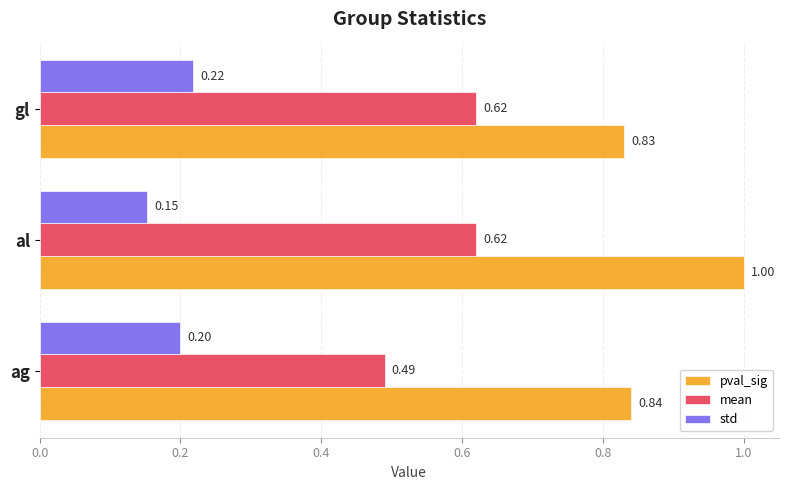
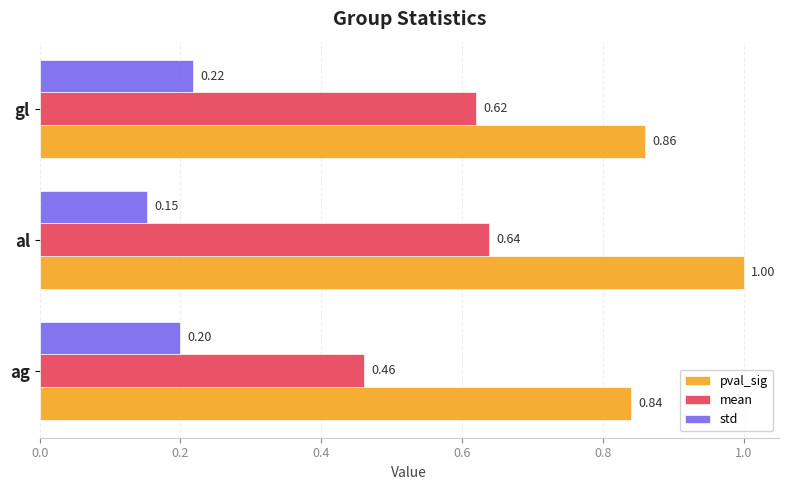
  {
    "pval_sig": {
-     "gl": 0.83,
+     "gl": 0.86,
      "al": 1.00,
      "ag": 0.84
    },
    "mean": {
      "gl": 0.62,
-     "al": 0.62,
-     "ag": 0.49
+     "al": 0.64,
+     "ag": 0.46
    },
    "std": {
      "gl": 0.22,
      "al": 0.15,
      "ag": 0.20
    }
  }
